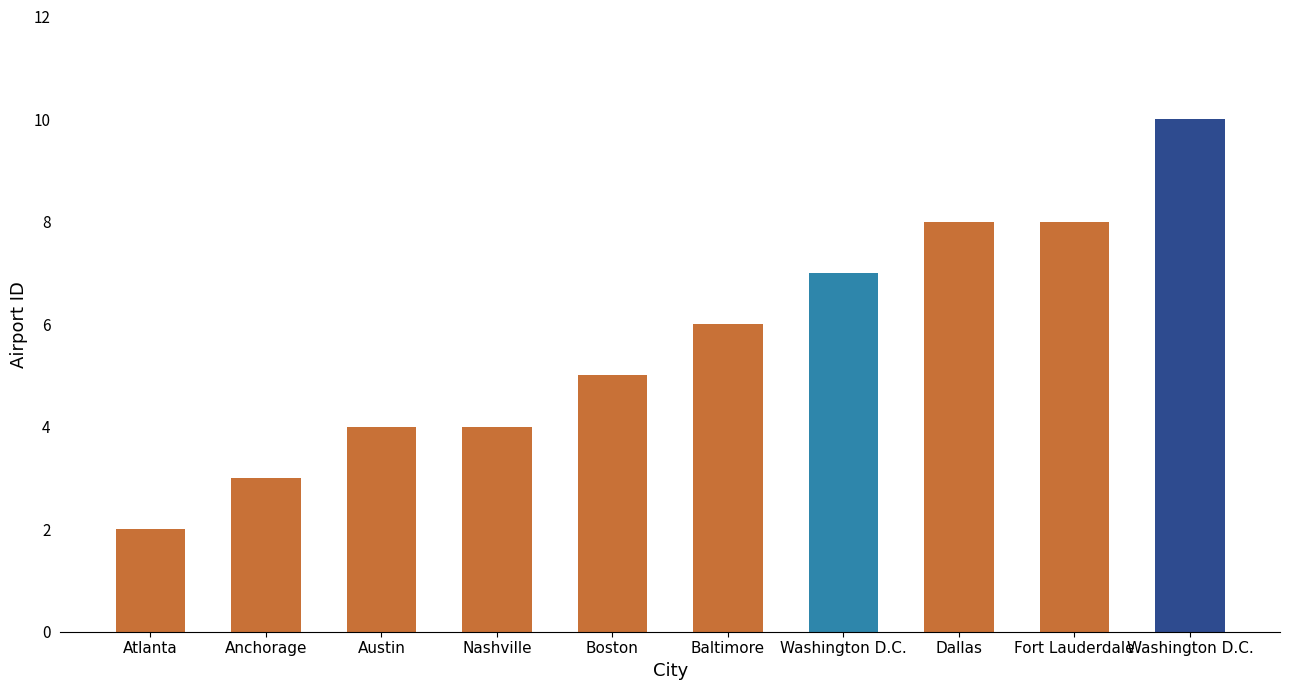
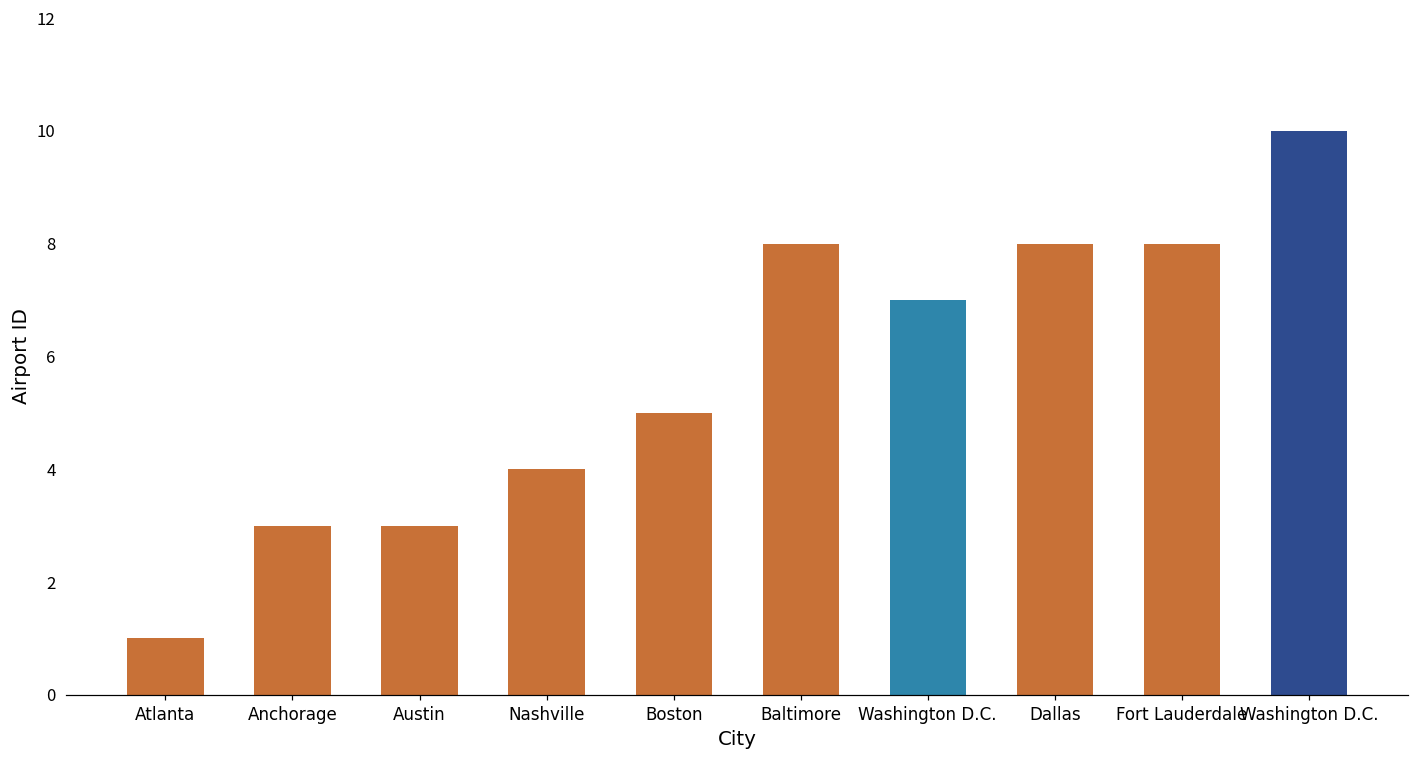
  {
-   "Atlanta": 2,
+   "Atlanta": 1,
    "Anchorage": 3,
-   "Austin": 4,
+   "Austin": 3,
    "Nashville": 4,
    "Boston": 5,
-   "Baltimore": 6,
+   "Baltimore": 8,
    "Dallas": 8,
    "Fort Lauderdale": 8
  }
